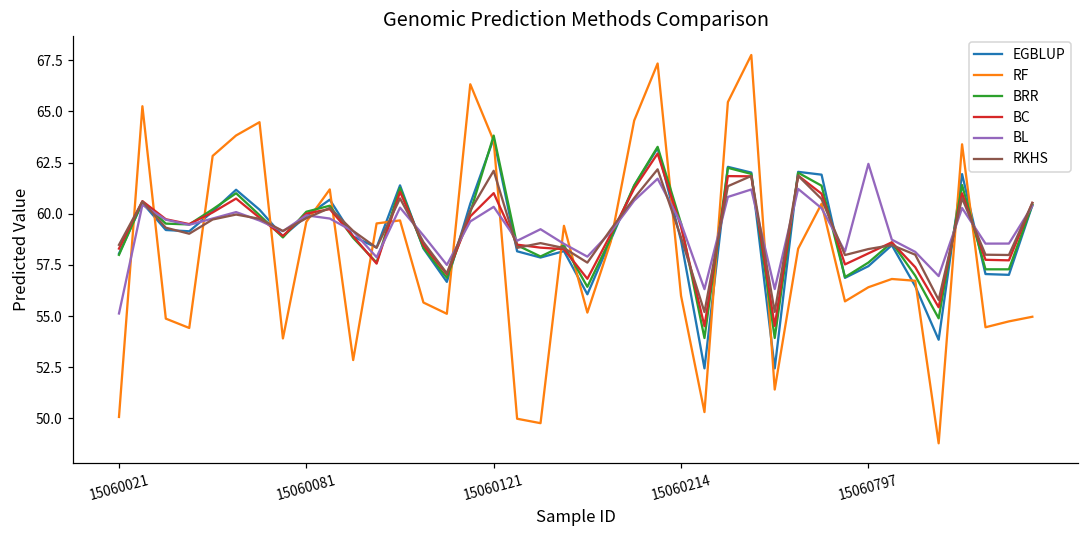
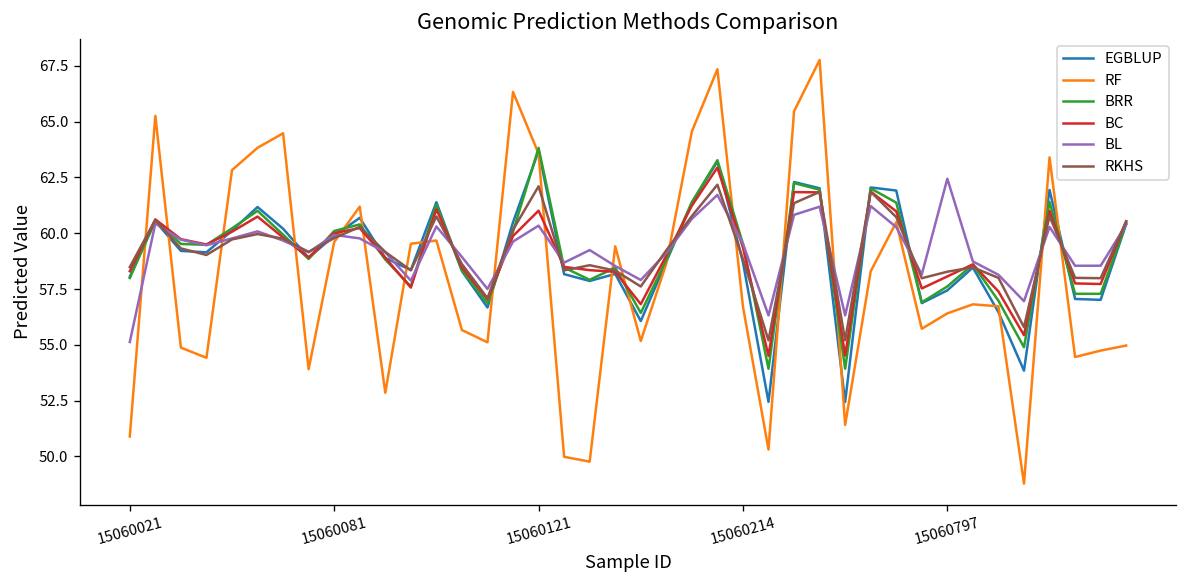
  {
    "EGBLUP": {
      "15060214": 58.7,
      "15060797": 57.4
    },
    "RF": {
-     "15060021": 50.1,
+     "15060021": 50.9,
      "15060081": 59.6,
-     "15060214": 56.0,
+     "15060214": 56.7,
      "15060797": 56.4
    },
    "BRR": {
      "15060121": 63.8,
      "15060797": 57.6
    },
    "BC": {
      "15060021": 58.3,
      "15060121": 61.0,
      "15060214": 59.4,
      "15060797": 58.1
    },
    "BL": {
      "15060021": 55.1,
      "15060121": 60.3,
      "15060797": 62.4
    },
    "RKHS": {
      "15060021": 58.5,
      "15060121": 62.1,
      "15060214": 58.8,
      "15060797": 58.3
    }
  }
